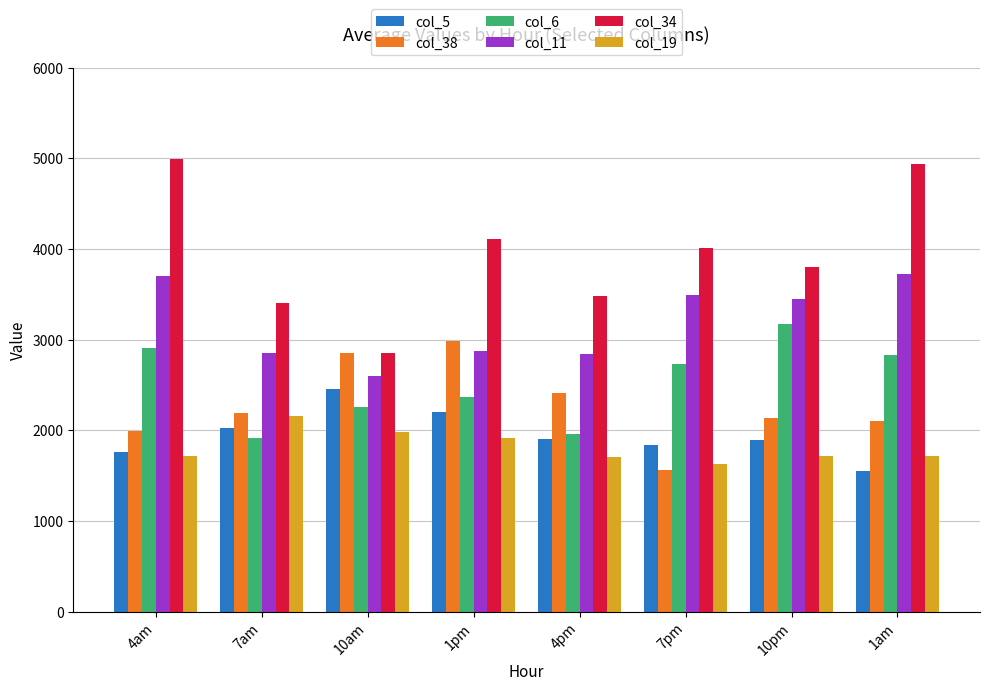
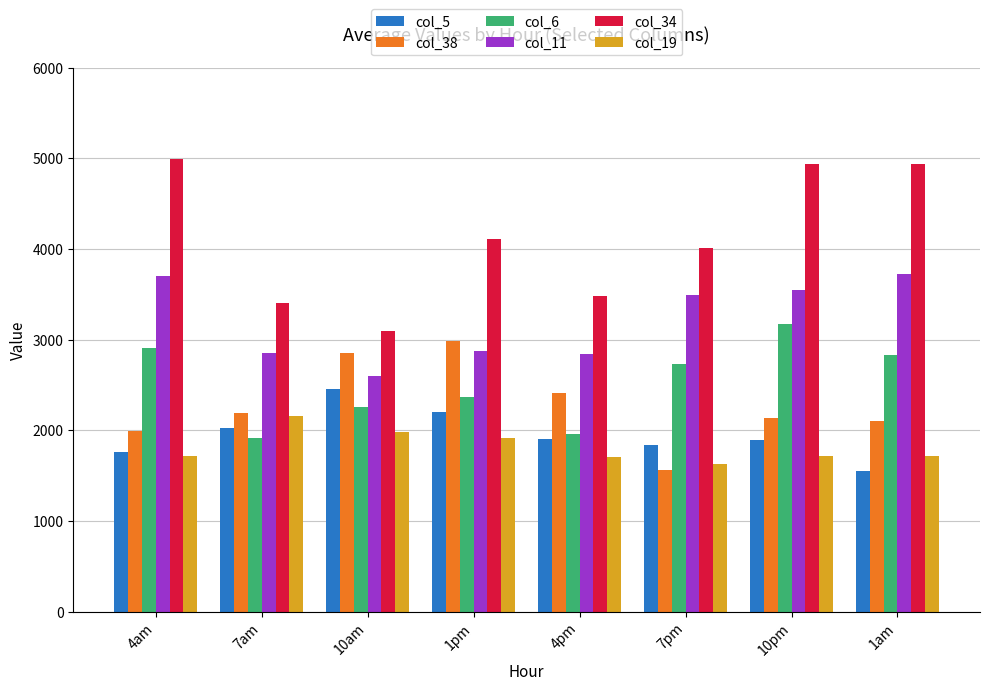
  {
    "col_5": {
      "4am": 1800,
      "7am": 2000,
      "10am": 2500,
      "1pm": 2200,
      "4pm": 1900,
      "7pm": 1800,
      "10pm": 1900,
      "1am": 1500
    },
    "col_6": {
      "4am": 2900,
      "7am": 1900,
      "10am": 2300,
      "1pm": 2400,
      "4pm": 2000,
      "7pm": 2700,
      "10pm": 3200,
      "1am": 2800
    },
    "col_11": {
      "4am": 3700,
      "7am": 2900,
      "10am": 2600,
      "1pm": 2900,
      "4pm": 2800,
      "7pm": 3500,
-     "10pm": 3400,
+     "10pm": 3600,
      "1am": 3700
    },
    "col_34": {
      "4am": 5000,
      "7am": 3400,
-     "10am": 2900,
+     "10am": 3100,
      "1pm": 4100,
      "4pm": 3500,
      "7pm": 4000,
-     "10pm": 3800,
+     "10pm": 4900,
      "1am": 4900
    }
  }
